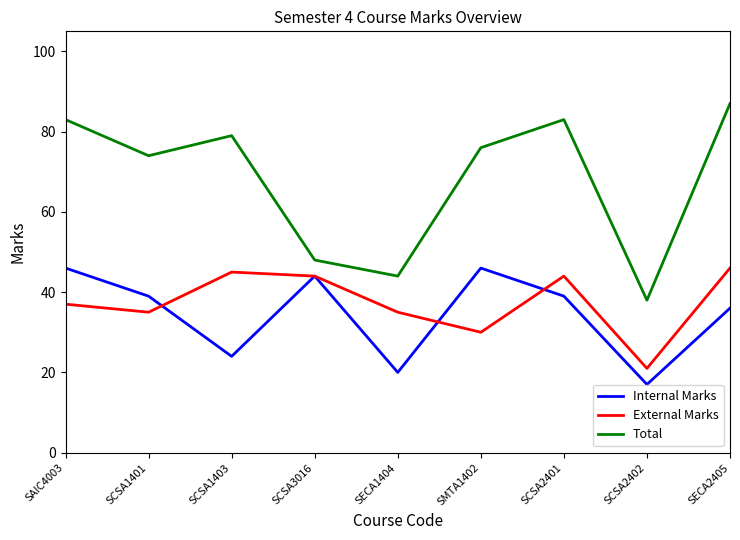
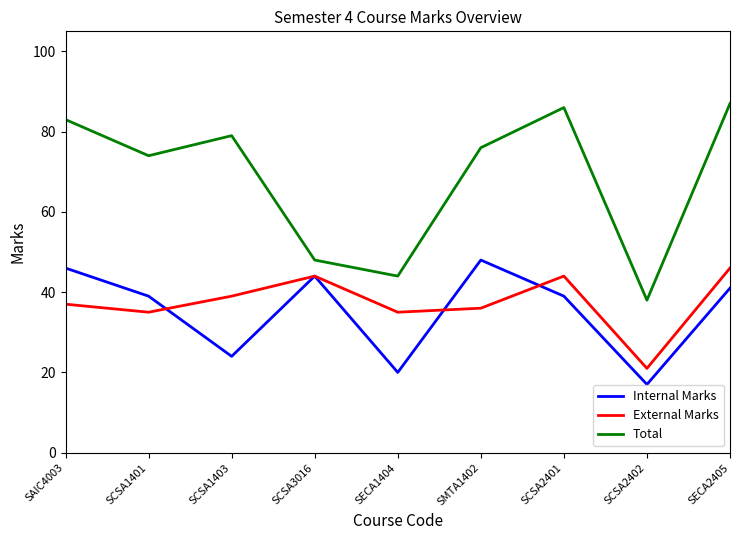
  {
    "Internal Marks": {
      "SAIC4003": 46,
      "SCSA1401": 39,
      "SCSA1403": 24,
      "SECA1404": 20,
-     "SMTA1402": 46,
+     "SMTA1402": 48,
      "SCSA2401": 39,
      "SCSA2402": 17,
-     "SECA2405": 36
+     "SECA2405": 41
    },
    "External Marks": {
      "SAIC4003": 37,
      "SCSA1401": 35,
-     "SCSA1403": 45,
+     "SCSA1403": 39,
      "SECA1404": 35,
-     "SMTA1402": 30,
+     "SMTA1402": 36,
      "SCSA2401": 44,
      "SCSA2402": 21,
      "SECA2405": 46
    },
    "Total": {
      "SAIC4003": 83,
      "SCSA1401": 74,
      "SCSA1403": 79,
      "SCSA3016": 48,
      "SECA1404": 44,
      "SMTA1402": 76,
-     "SCSA2401": 83,
+     "SCSA2401": 86,
      "SCSA2402": 38,
      "SECA2405": 87
    }
  }
